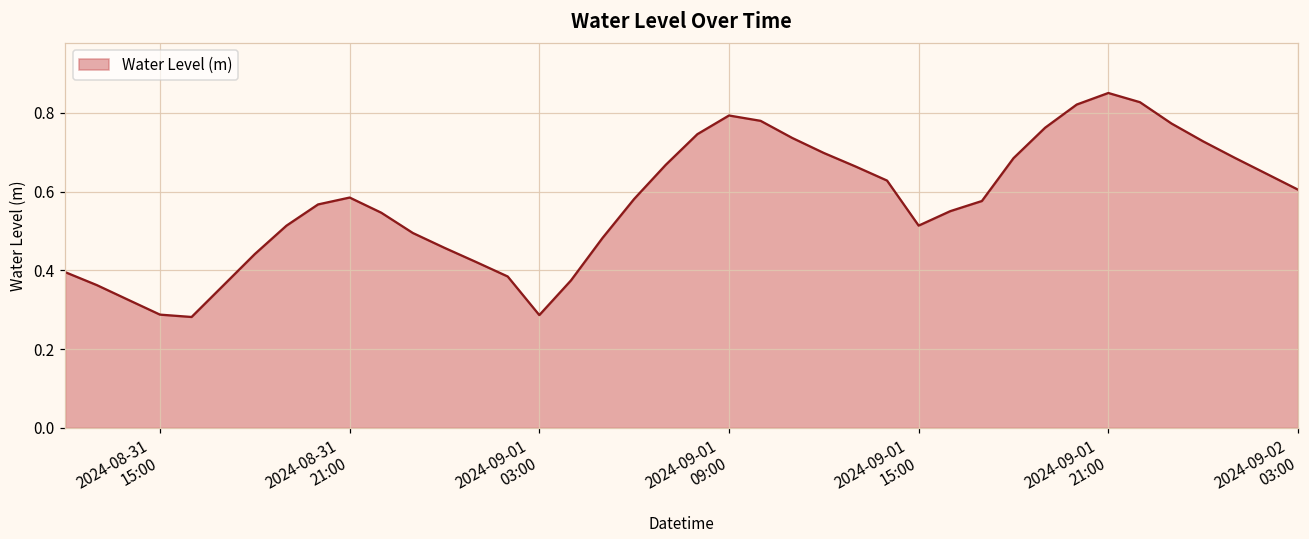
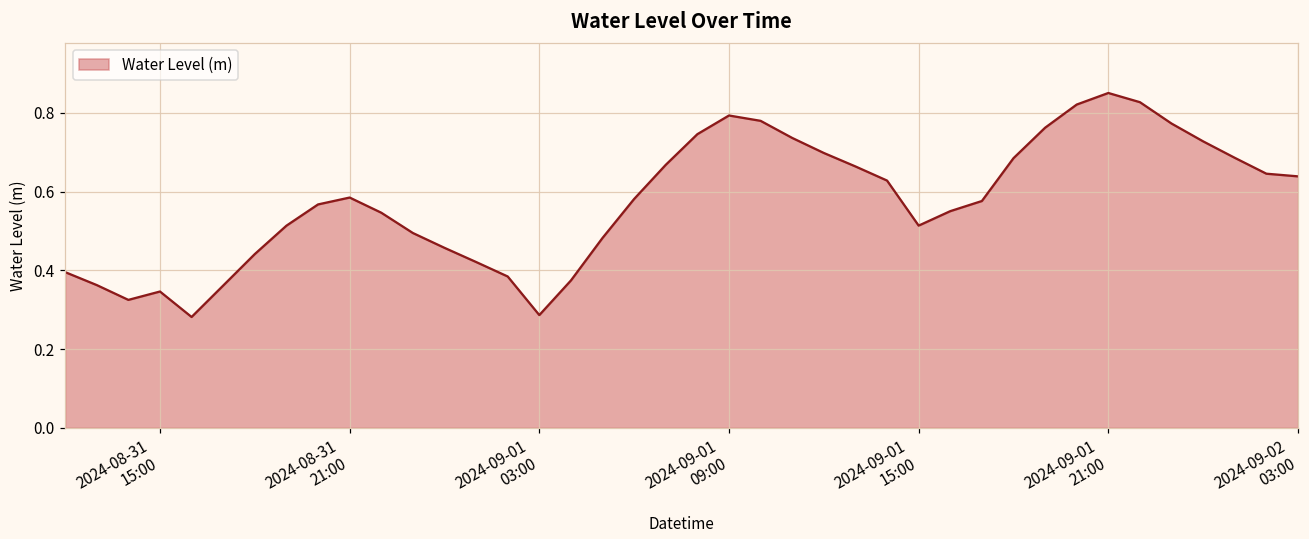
  {
-   "2024-08-31 15:00": 0.29,
+   "2024-08-31 15:00": 0.35,
    "2024-08-31 21:00": 0.59,
    "2024-09-01 03:00": 0.29,
    "2024-09-01 09:00": 0.79,
    "2024-09-01 15:00": 0.51,
    "2024-09-01 21:00": 0.85,
-   "2024-09-02 03:00": 0.61
+   "2024-09-02 03:00": 0.64
  }
